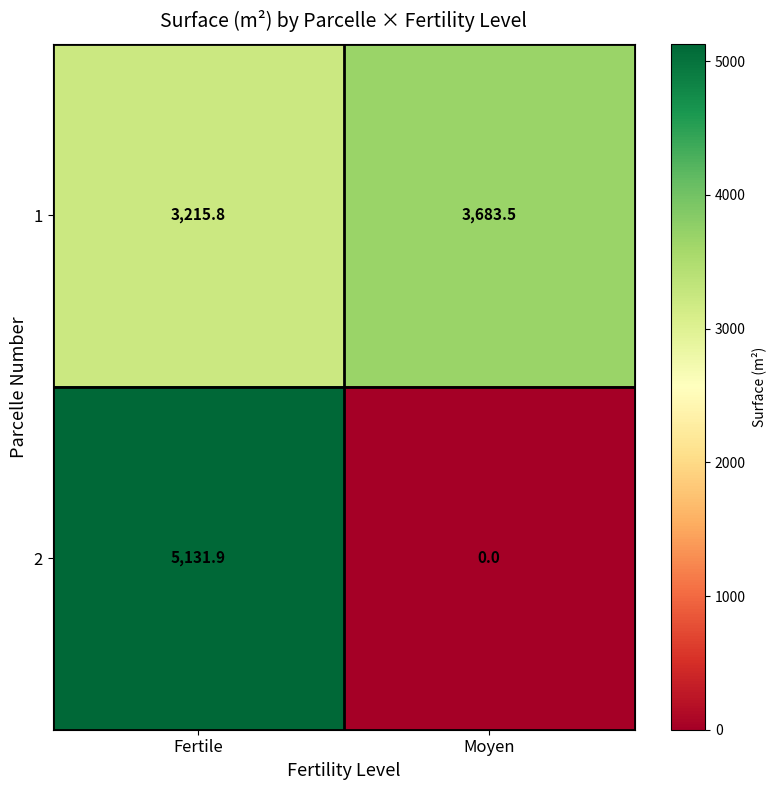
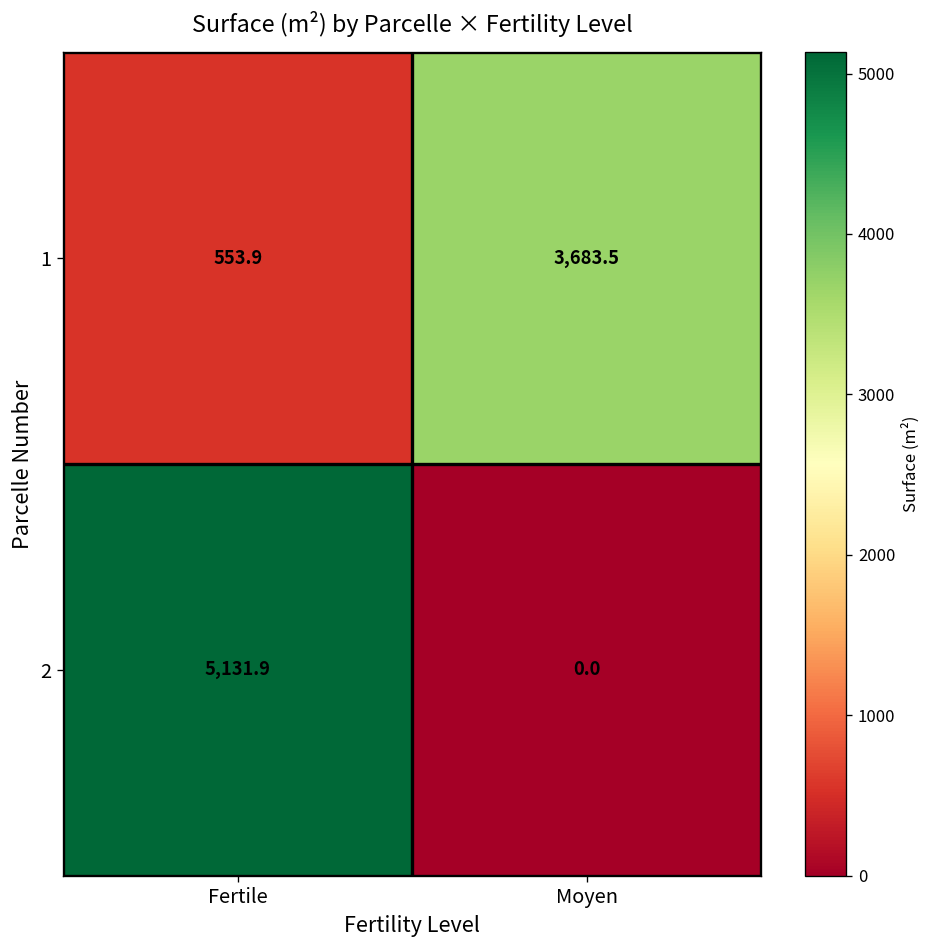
  {
    "1": {
-     "Fertile": "3,215.8",
+     "Fertile": "553.9",
      "Moyen": "3,683.5"
    },
    "2": {
      "Fertile": "5,131.9",
      "Moyen": "0.0"
    }
  }
